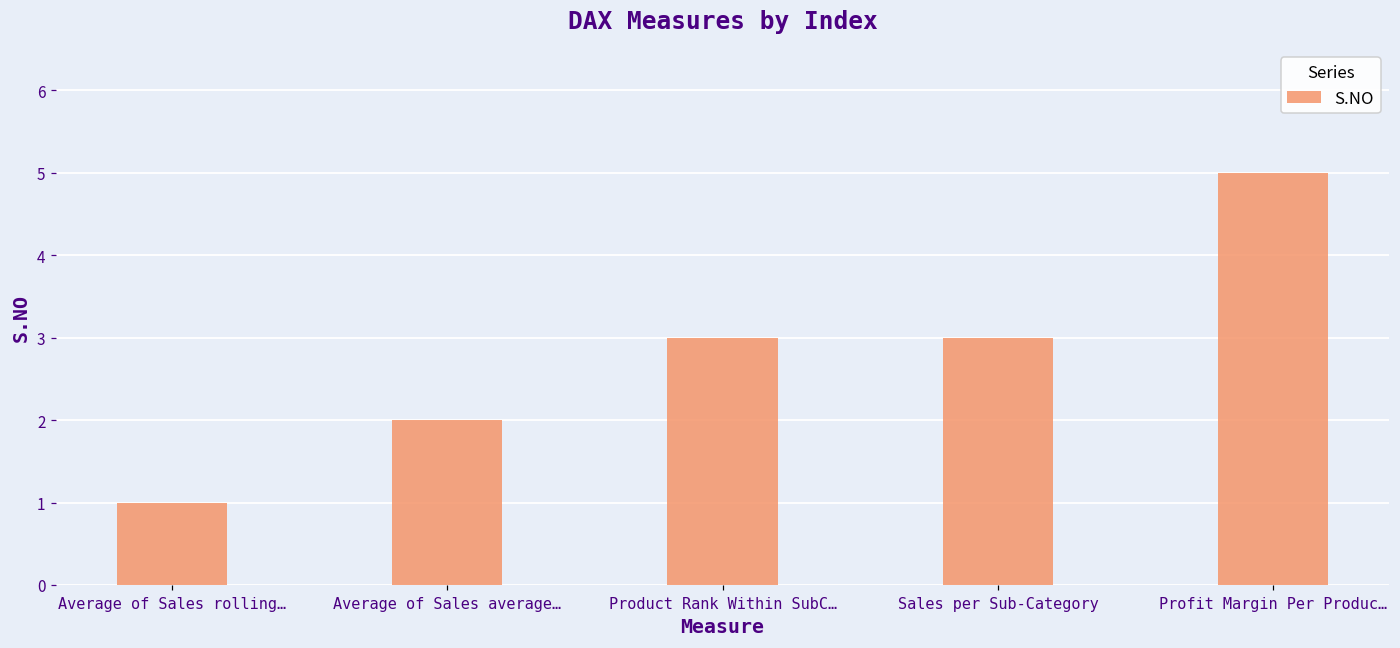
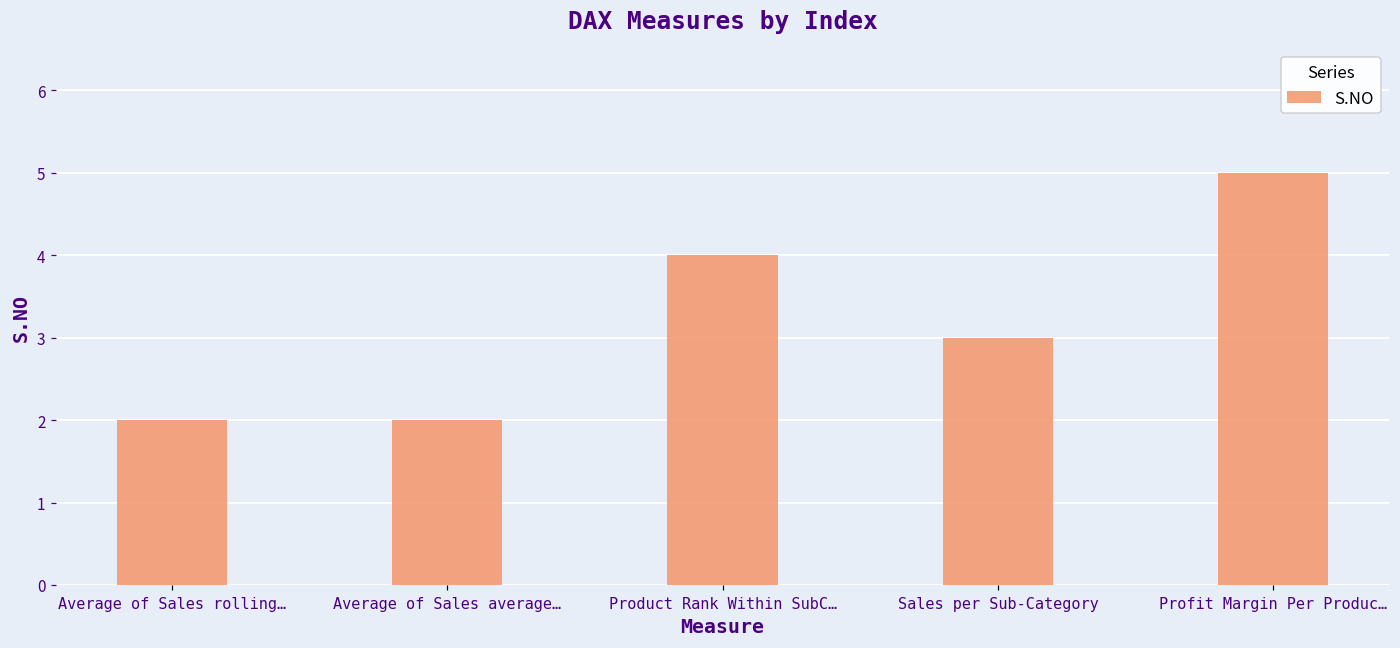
  {
-   "Average of Sales rolling…": 1,
+   "Average of Sales rolling…": 2,
    "Average of Sales average…": 2,
-   "Product Rank Within SubC…": 3,
+   "Product Rank Within SubC…": 4,
    "Sales per Sub-Category": 3,
    "Profit Margin Per Produc…": 5
  }
